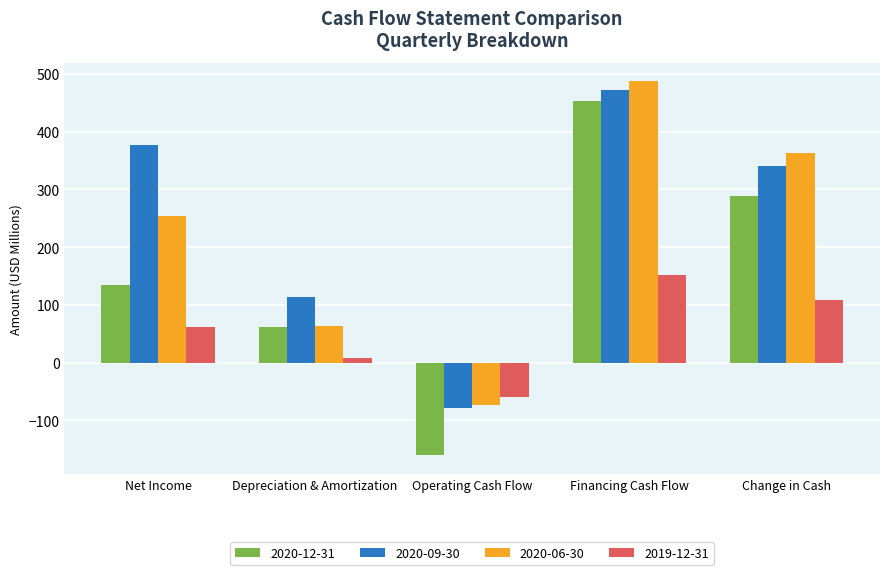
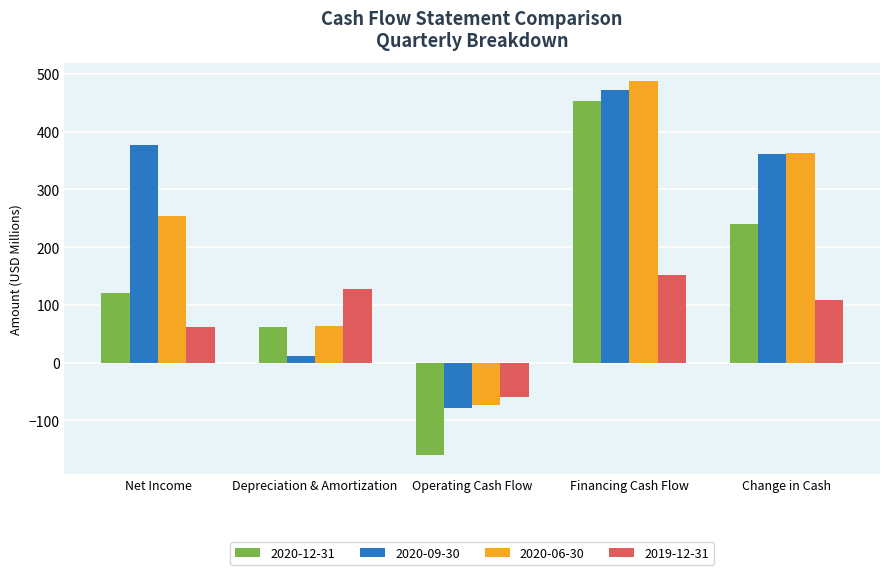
  {
    "2020-12-31": {
-     "Net Income": 140,
+     "Net Income": 120,
      "Depreciation & Amortization": 60,
      "Operating Cash Flow": -160,
      "Financing Cash Flow": 450,
-     "Change in Cash": 290
+     "Change in Cash": 240
    },
    "2020-09-30": {
      "Net Income": 380,
-     "Depreciation & Amortization": 110,
+     "Depreciation & Amortization": 10,
      "Operating Cash Flow": -80,
      "Financing Cash Flow": 470,
-     "Change in Cash": 340
+     "Change in Cash": 360
    },
    "2020-06-30": {
      "Net Income": 250,
      "Depreciation & Amortization": 60,
      "Operating Cash Flow": -70,
      "Financing Cash Flow": 490,
      "Change in Cash": 360
    },
    "2019-12-31": {
      "Net Income": 60,
-     "Depreciation & Amortization": 10,
+     "Depreciation & Amortization": 130,
      "Operating Cash Flow": -60,
      "Financing Cash Flow": 150,
      "Change in Cash": 110
    }
  }
